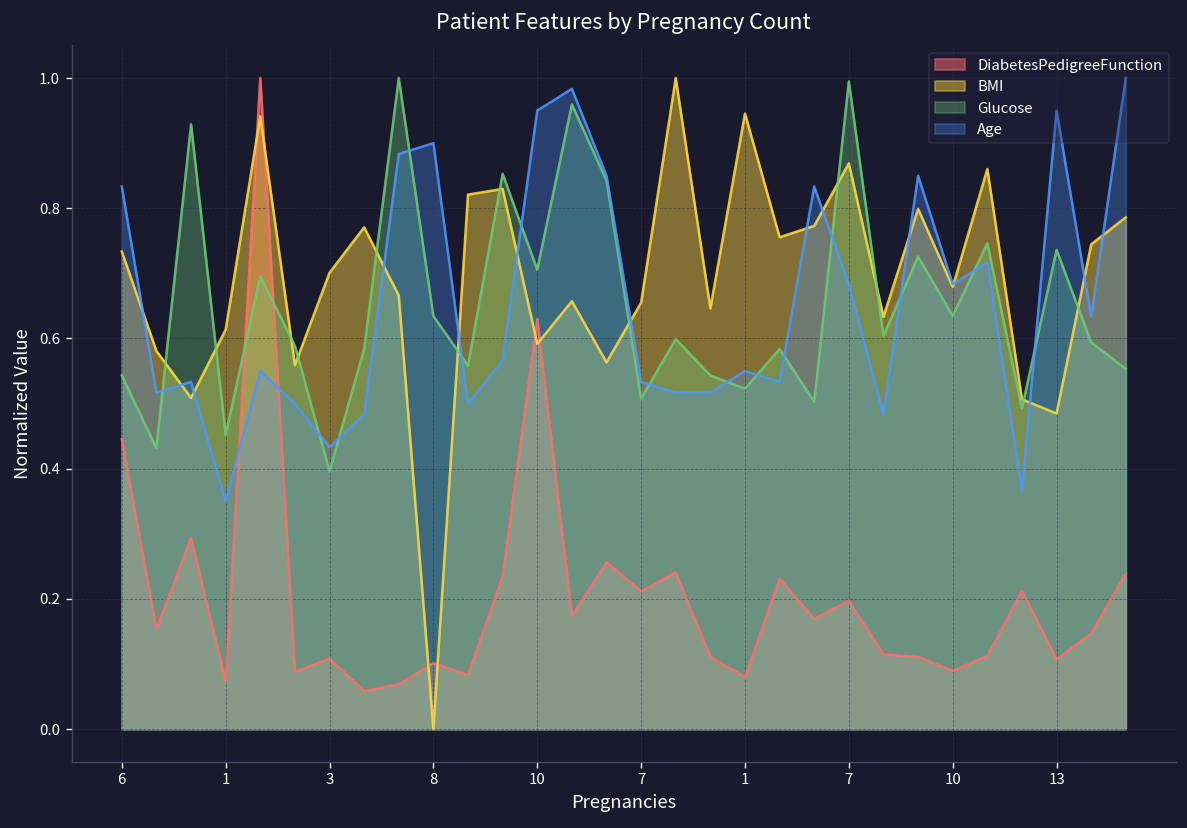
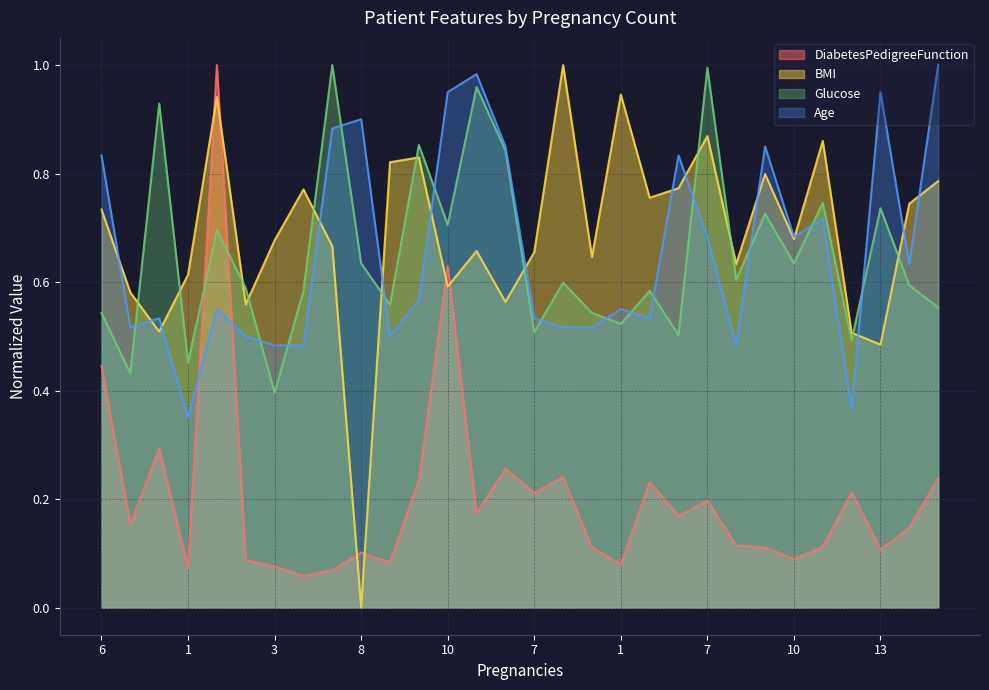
  {
    "DiabetesPedigreeFunction": {
      "6": 0.45,
-     "3": 0.11
+     "3": 0.08
    },
    "BMI": {
      "6": 0.73,
-     "3": 0.70
+     "3": 0.68
    },
    "Glucose": {
      "6": 0.54,
      "3": 0.40
    },
    "Age": {
      "6": 0.83,
-     "3": 0.43
+     "3": 0.48
    }
  }
